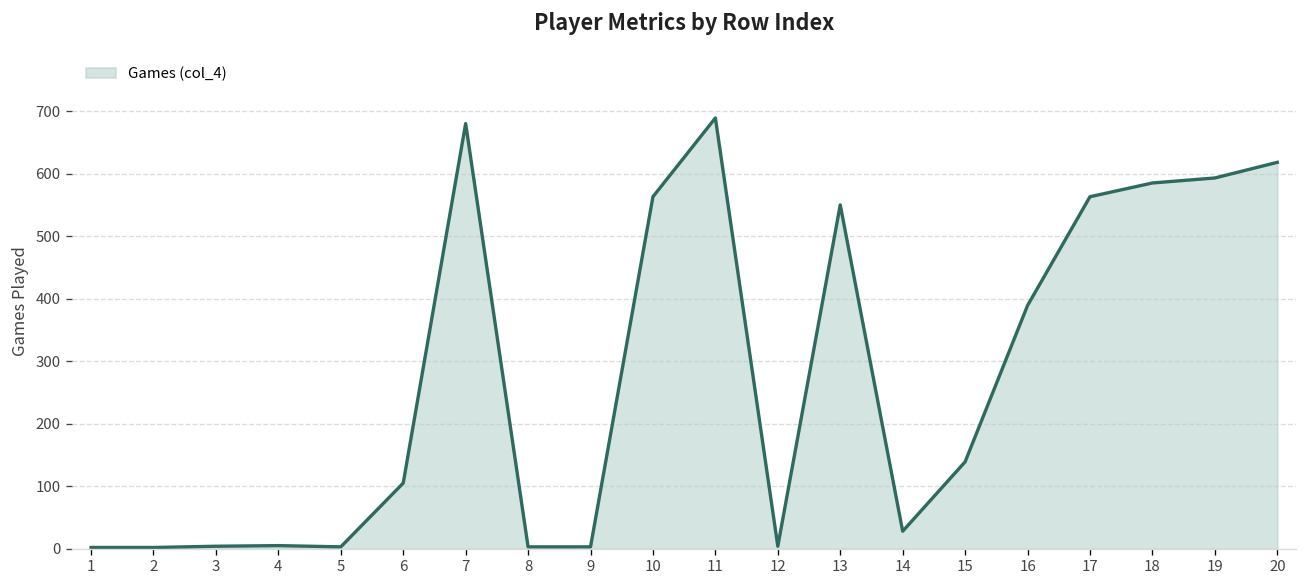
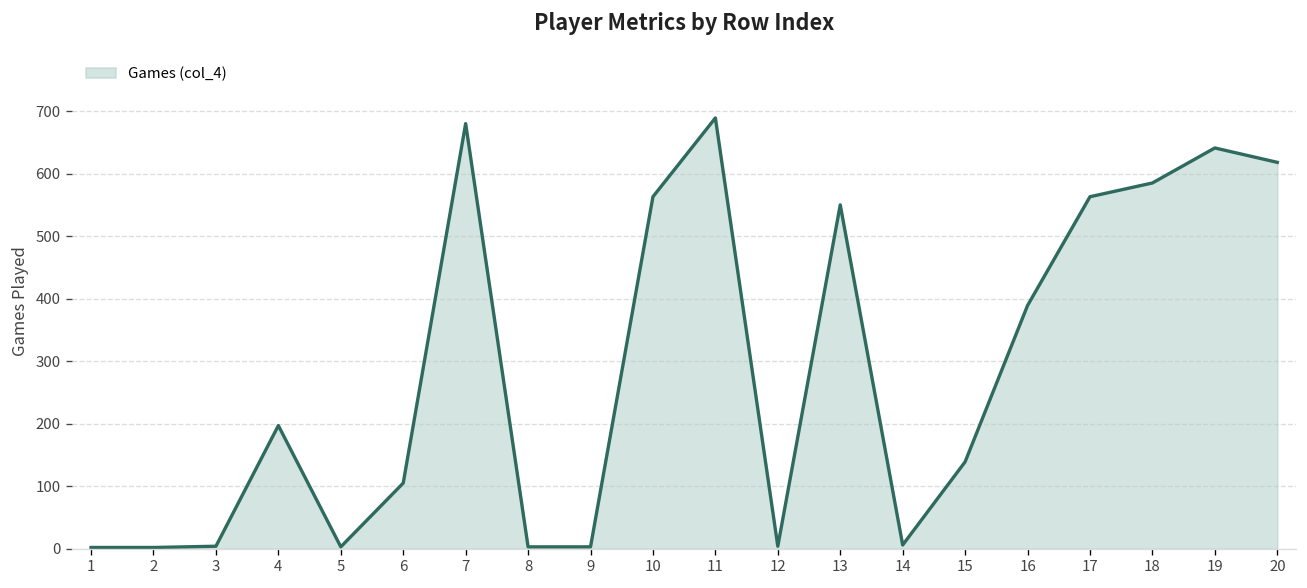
  {
    "1": 0,
    "2": 0,
    "3": 0,
-   "4": 10,
+   "4": 200,
    "5": 0,
    "6": 110,
    "7": 680,
    "8": 0,
    "9": 0,
    "10": 560,
    "11": 690,
    "12": 0,
    "13": 550,
-   "14": 30,
+   "14": 10,
    "15": 140,
    "16": 390,
    "17": 560,
    "18": 590,
-   "19": 590,
+   "19": 640,
    "20": 620
  }
